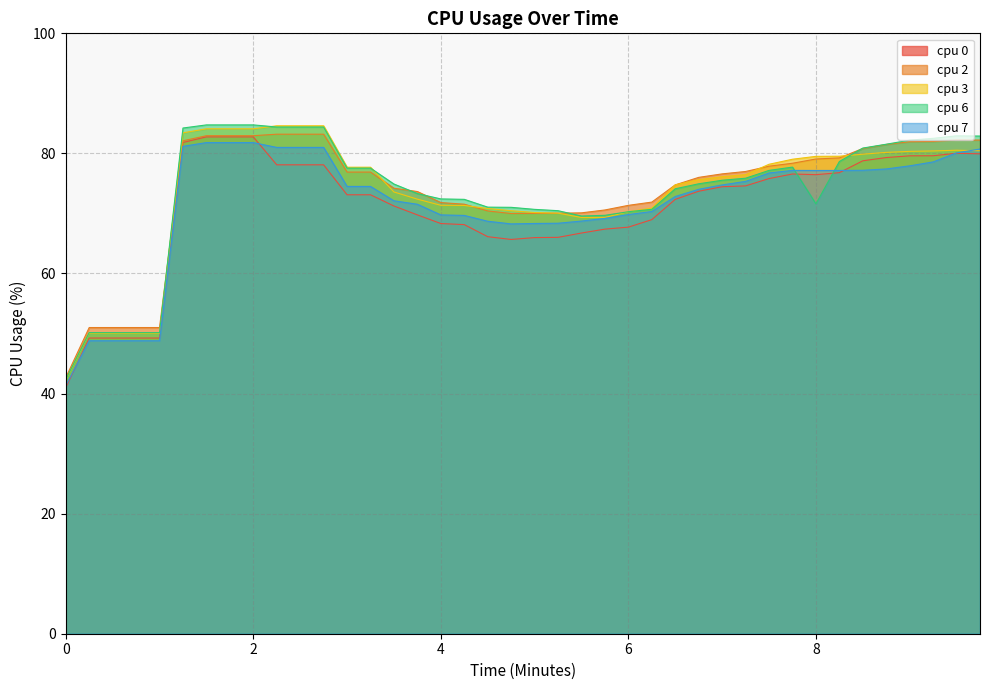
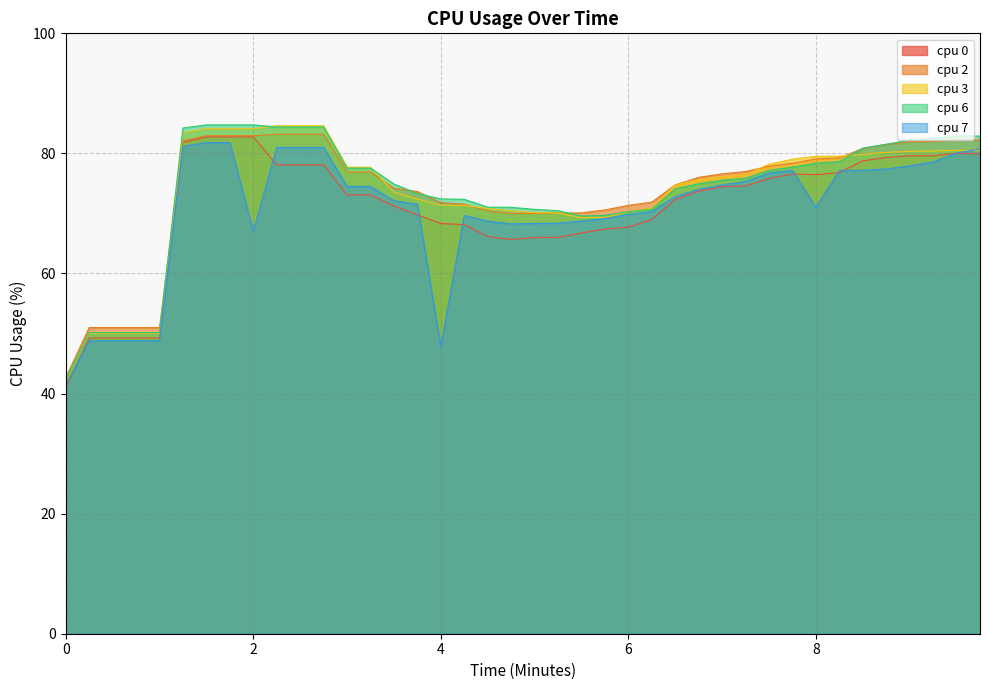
  {
    "cpu 3": {
      "2": 84,
      "4": 71,
      "8": 80
    },
    "cpu 6": {
      "2": 85,
      "4": 72,
-     "8": 72
+     "8": 78
    },
    "cpu 7": {
-     "2": 82,
-     "4": 70,
+     "2": 67,
+     "4": 48,
      "6": 70,
-     "8": 77
+     "8": 71
    }
  }
